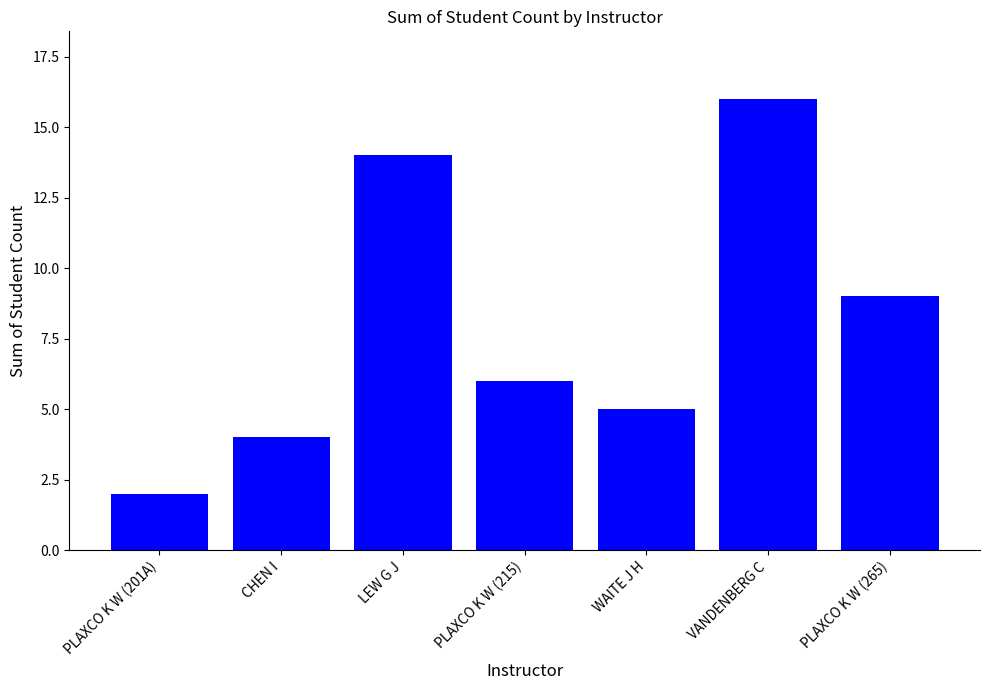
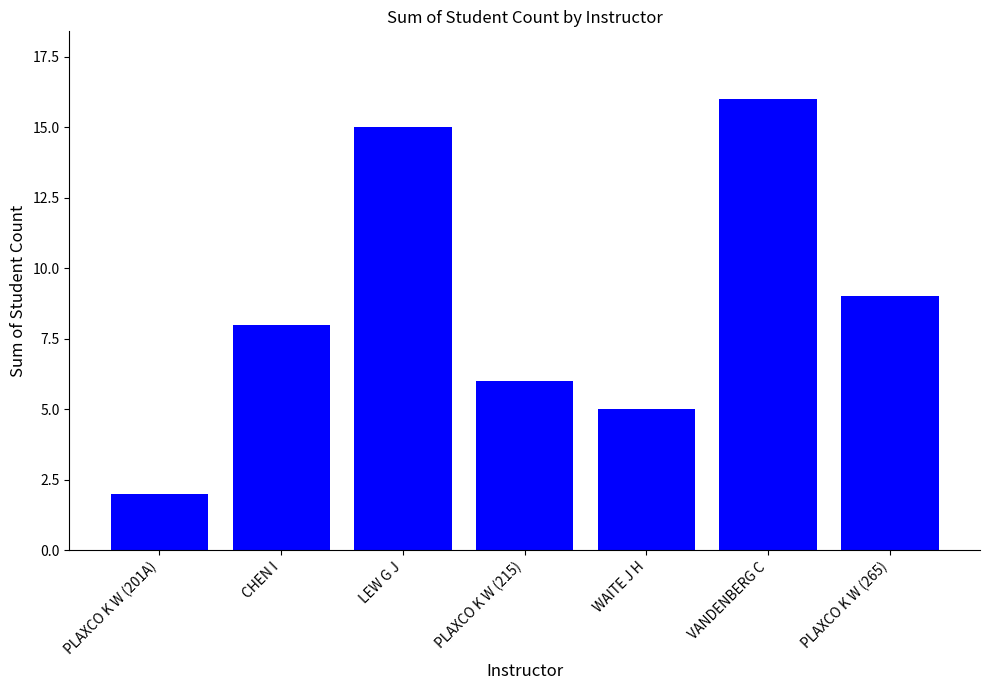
  {
    "PLAXCO K W (201A)": 2,
-   "CHEN I": 4,
-   "LEW G J": 14,
+   "CHEN I": 8,
+   "LEW G J": 15,
    "PLAXCO K W (215)": 6,
    "WAITE J H": 5,
    "VANDENBERG C": 16,
    "PLAXCO K W (265)": 9
  }
